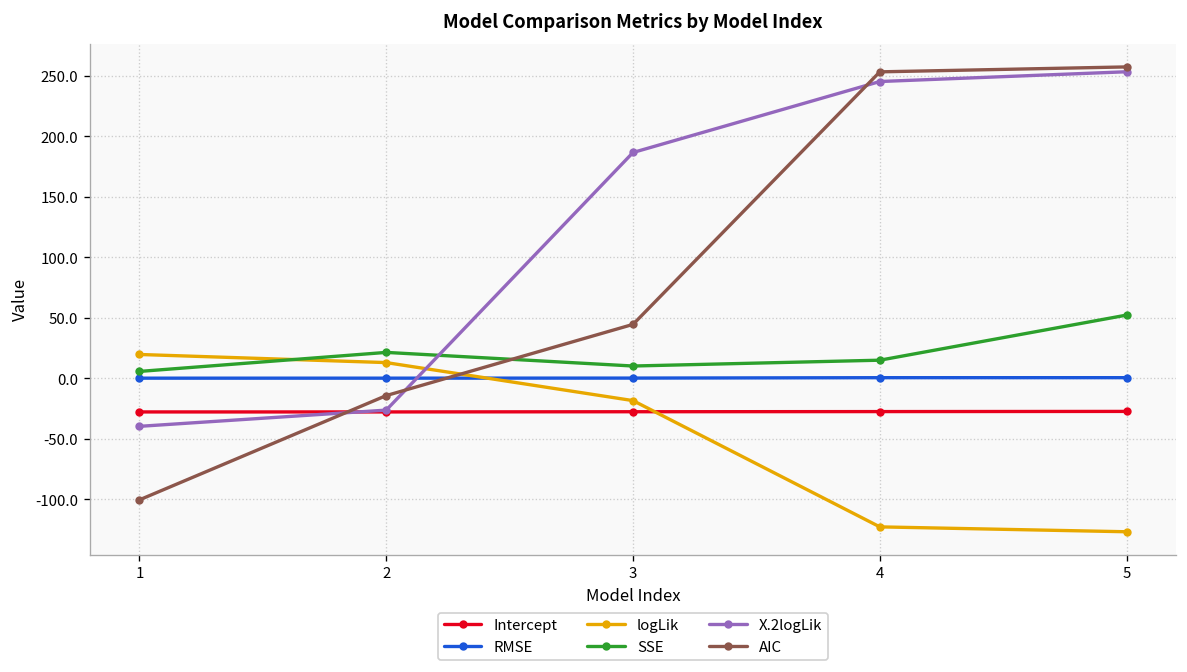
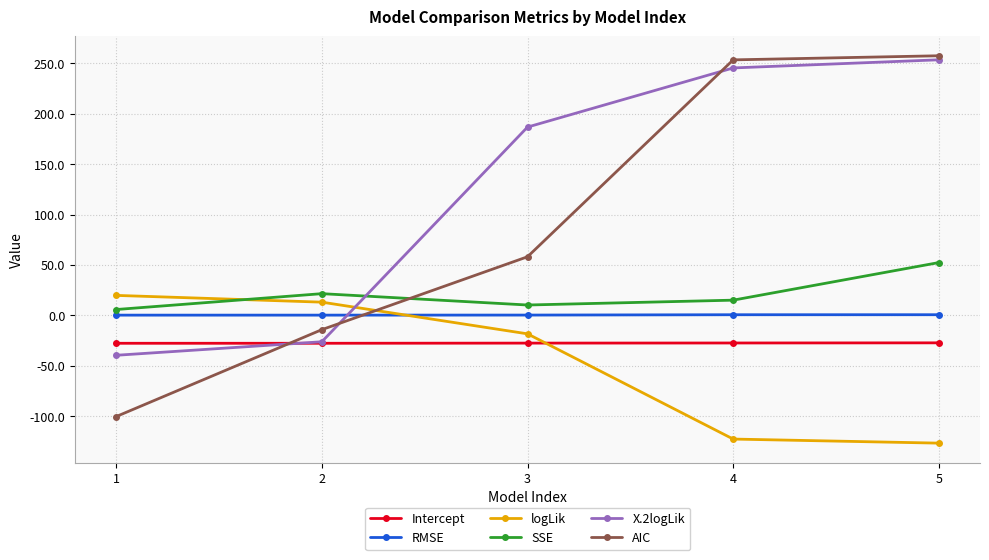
  {
    "Intercept": {
      "1": -28,
      "3": -28,
      "4": -27,
      "5": -27
    },
    "RMSE": {
      "1": 0,
      "2": 0,
      "3": 0,
      "4": 1,
      "5": 1
    },
    "logLik": {
      "1": 20,
      "2": 13,
      "3": -18,
      "4": -123,
      "5": -127
    },
    "SSE": {
      "1": 6,
      "2": 22,
      "3": 10,
      "4": 15,
      "5": 52
    },
    "X.2logLik": {
      "1": -40,
      "3": 187,
      "4": 245,
      "5": 253
    },
    "AIC": {
      "1": -100,
      "2": -14,
-     "3": 45,
+     "3": 58,
      "4": 253,
      "5": 257
    }
  }
